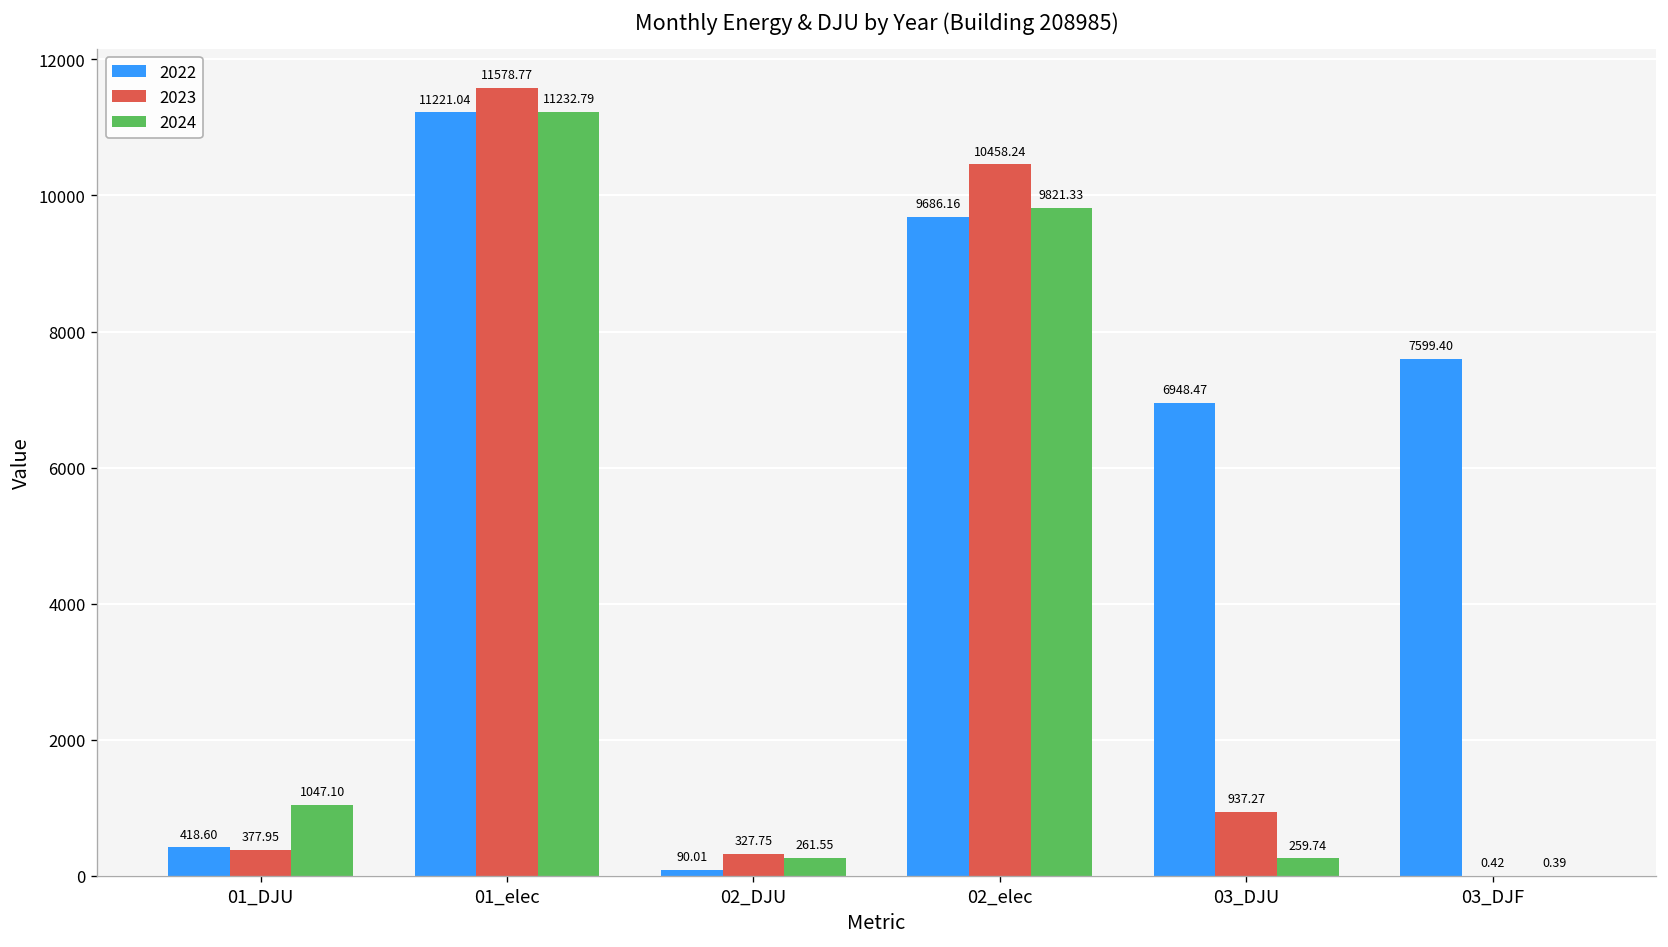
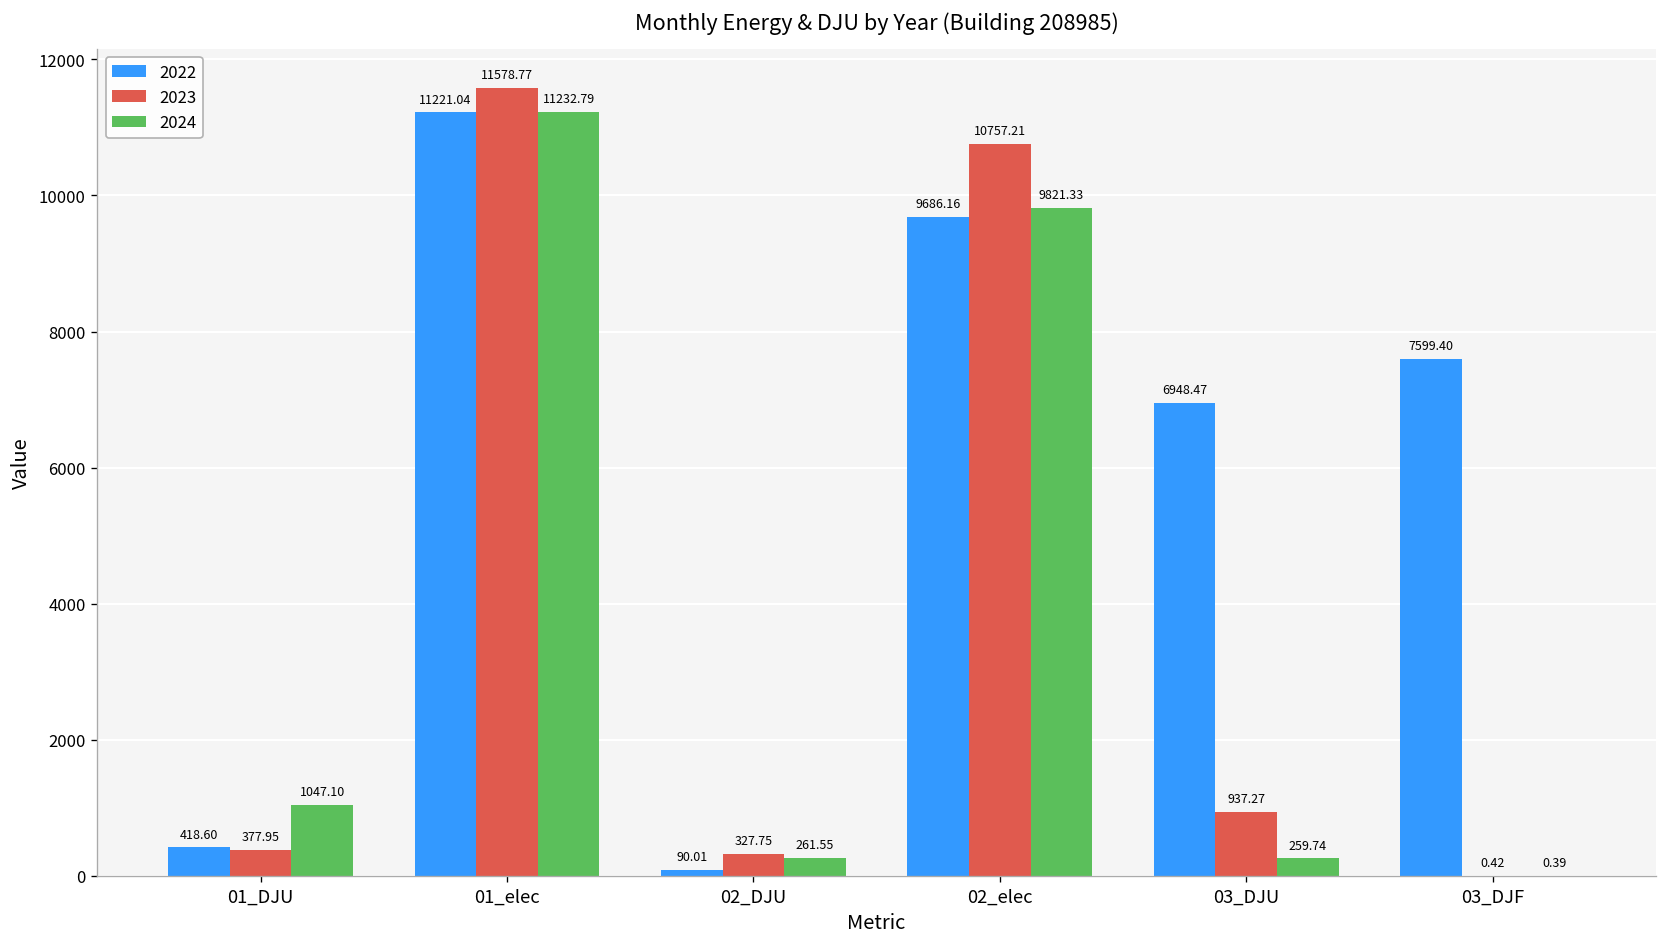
  {
    "2022": {
      "01_DJU": 418.60,
      "01_elec": 11221.04,
      "02_DJU": 90.01,
      "02_elec": 9686.16,
      "03_DJU": 6948.47,
      "03_DJF": 7599.40
    },
    "2023": {
      "01_DJU": 377.95,
      "01_elec": 11578.77,
      "02_DJU": 327.75,
-     "02_elec": 10458.24,
+     "02_elec": 10757.21,
      "03_DJU": 937.27,
      "03_DJF": 0.42
    },
    "2024": {
      "01_DJU": 1047.10,
      "01_elec": 11232.79,
      "02_DJU": 261.55,
      "02_elec": 9821.33,
      "03_DJU": 259.74,
      "03_DJF": 0.39
    }
  }
